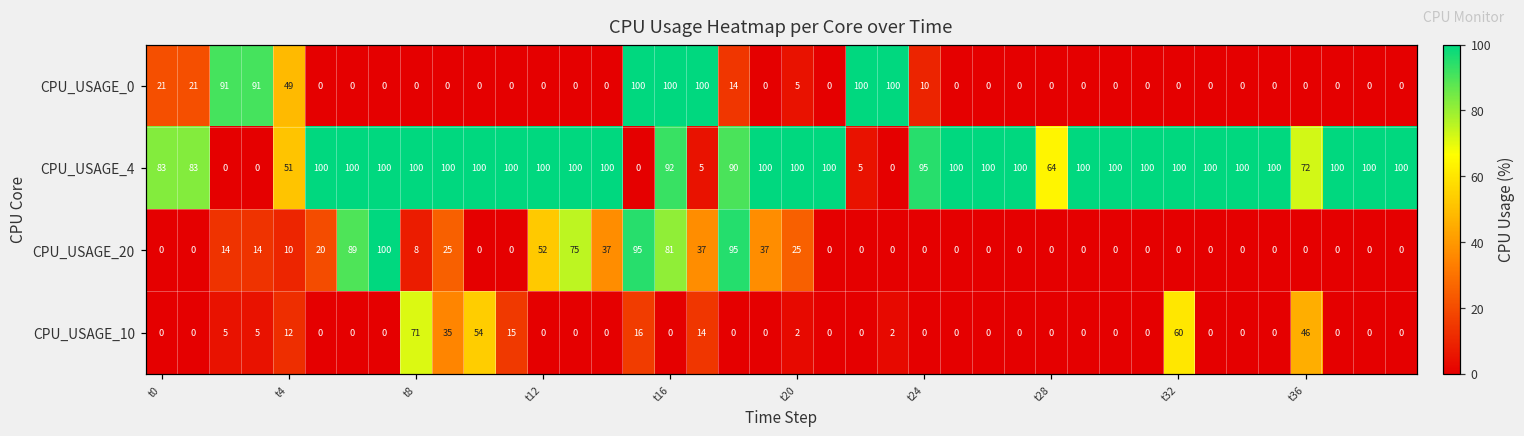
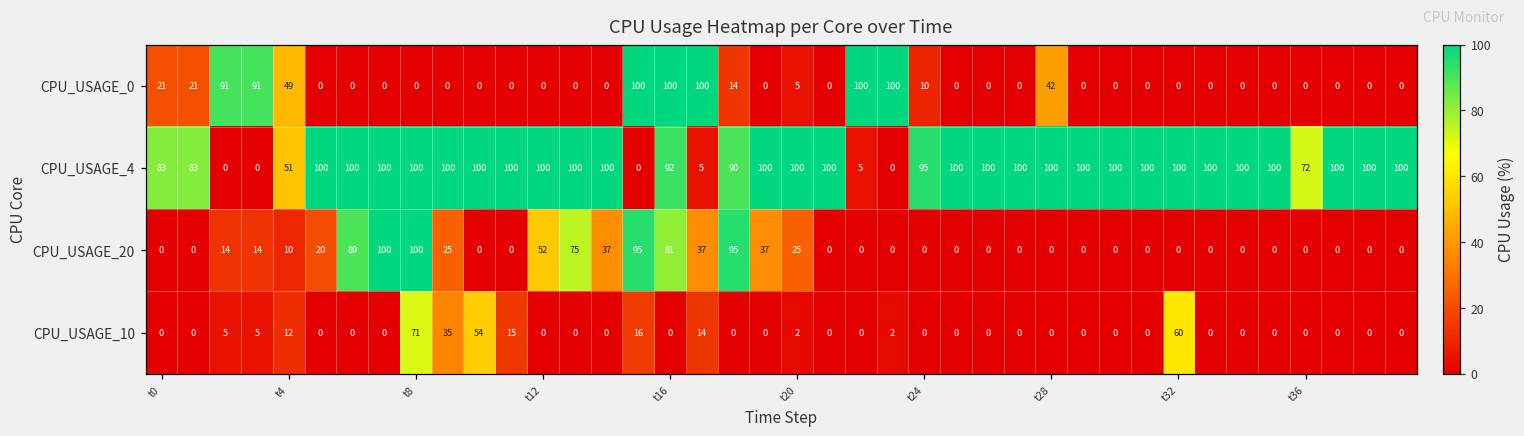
  {
    "CPU_USAGE_0": {
      "t0": 21,
      "t4": 49,
      "t8": 0,
      "t12": 0,
      "t16": 100,
      "t20": 5,
      "t24": 10,
-     "t28": 0,
+     "t28": 42,
      "t32": 0,
      "t36": 0
    },
    "CPU_USAGE_4": {
      "t0": 83,
      "t4": 51,
      "t8": 100,
      "t12": 100,
      "t16": 92,
      "t20": 100,
      "t24": 95,
-     "t28": 64,
+     "t28": 100,
      "t32": 100,
      "t36": 72
    },
    "CPU_USAGE_20": {
      "t0": 0,
      "t4": 10,
-     "t8": 8,
+     "t8": 100,
      "t12": 52,
      "t16": 81,
      "t20": 25,
      "t24": 0,
      "t28": 0,
      "t32": 0,
      "t36": 0
    },
    "CPU_USAGE_10": {
      "t0": 0,
      "t4": 12,
      "t8": 71,
      "t12": 0,
      "t16": 0,
      "t20": 2,
      "t24": 0,
      "t28": 0,
      "t32": 60,
-     "t36": 46
+     "t36": 0
    }
  }
